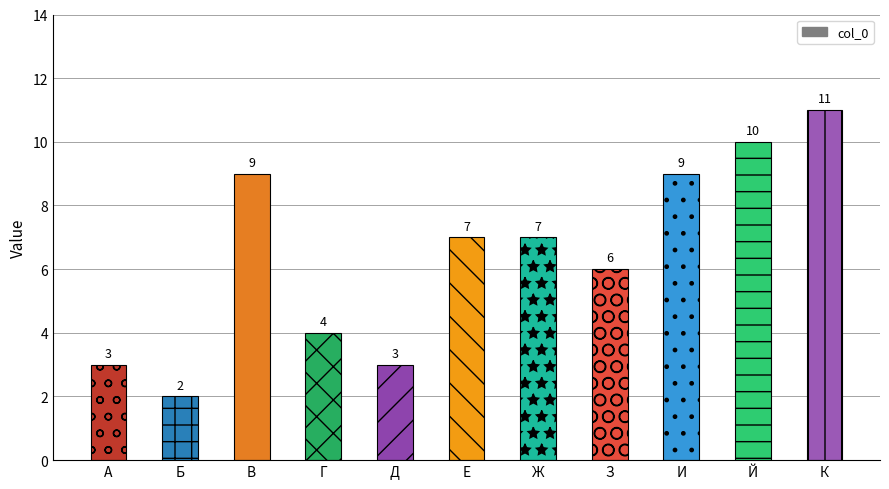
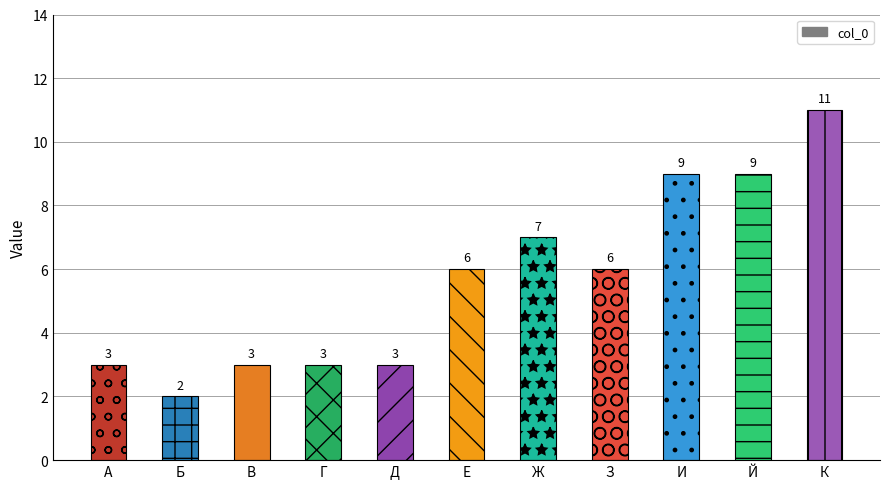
  {
    "А": 3,
    "Б": 2,
-   "В": 9,
-   "Г": 4,
+   "В": 3,
+   "Г": 3,
    "Д": 3,
-   "Е": 7,
+   "Е": 6,
    "Ж": 7,
    "З": 6,
    "И": 9,
-   "Й": 10,
+   "Й": 9,
    "К": 11
  }
